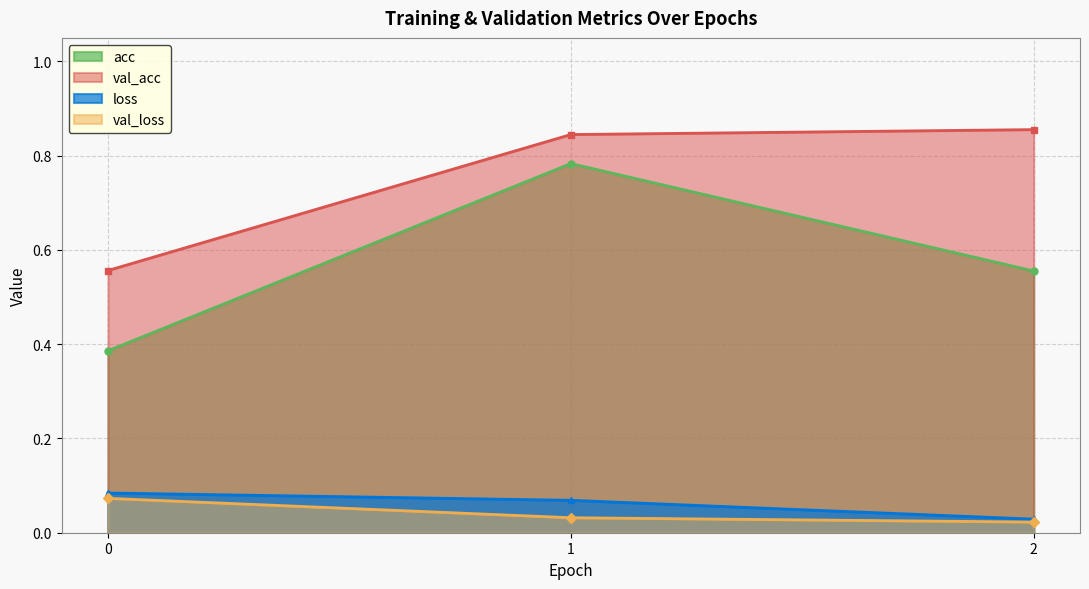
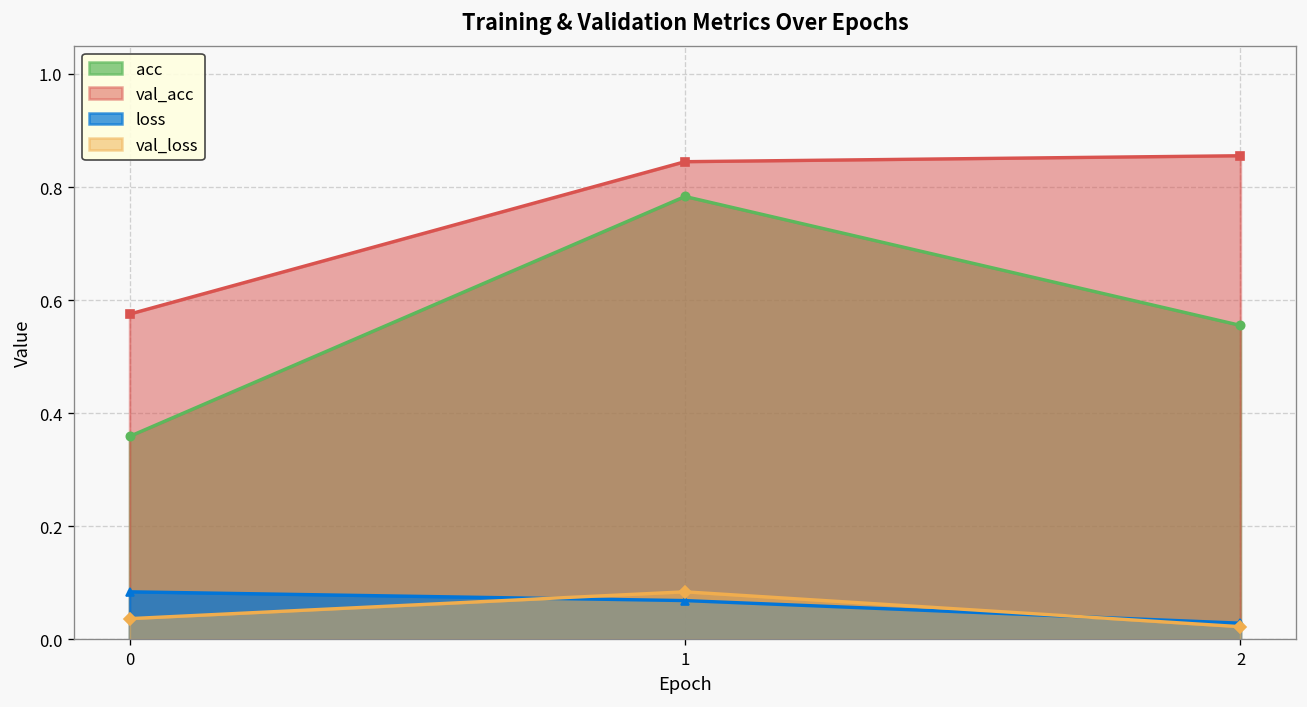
  {
    "acc": {
-     "0": 0.39,
+     "0": 0.36,
      "1": 0.78,
      "2": 0.56
    },
    "val_acc": {
-     "0": 0.56,
+     "0": 0.58,
      "1": 0.84,
      "2": 0.86
    },
    "loss": {
      "0": 0.08,
      "1": 0.07,
      "2": 0.03
    },
    "val_loss": {
-     "0": 0.07,
-     "1": 0.03,
+     "0": 0.04,
+     "1": 0.08,
      "2": 0.02
    }
  }
